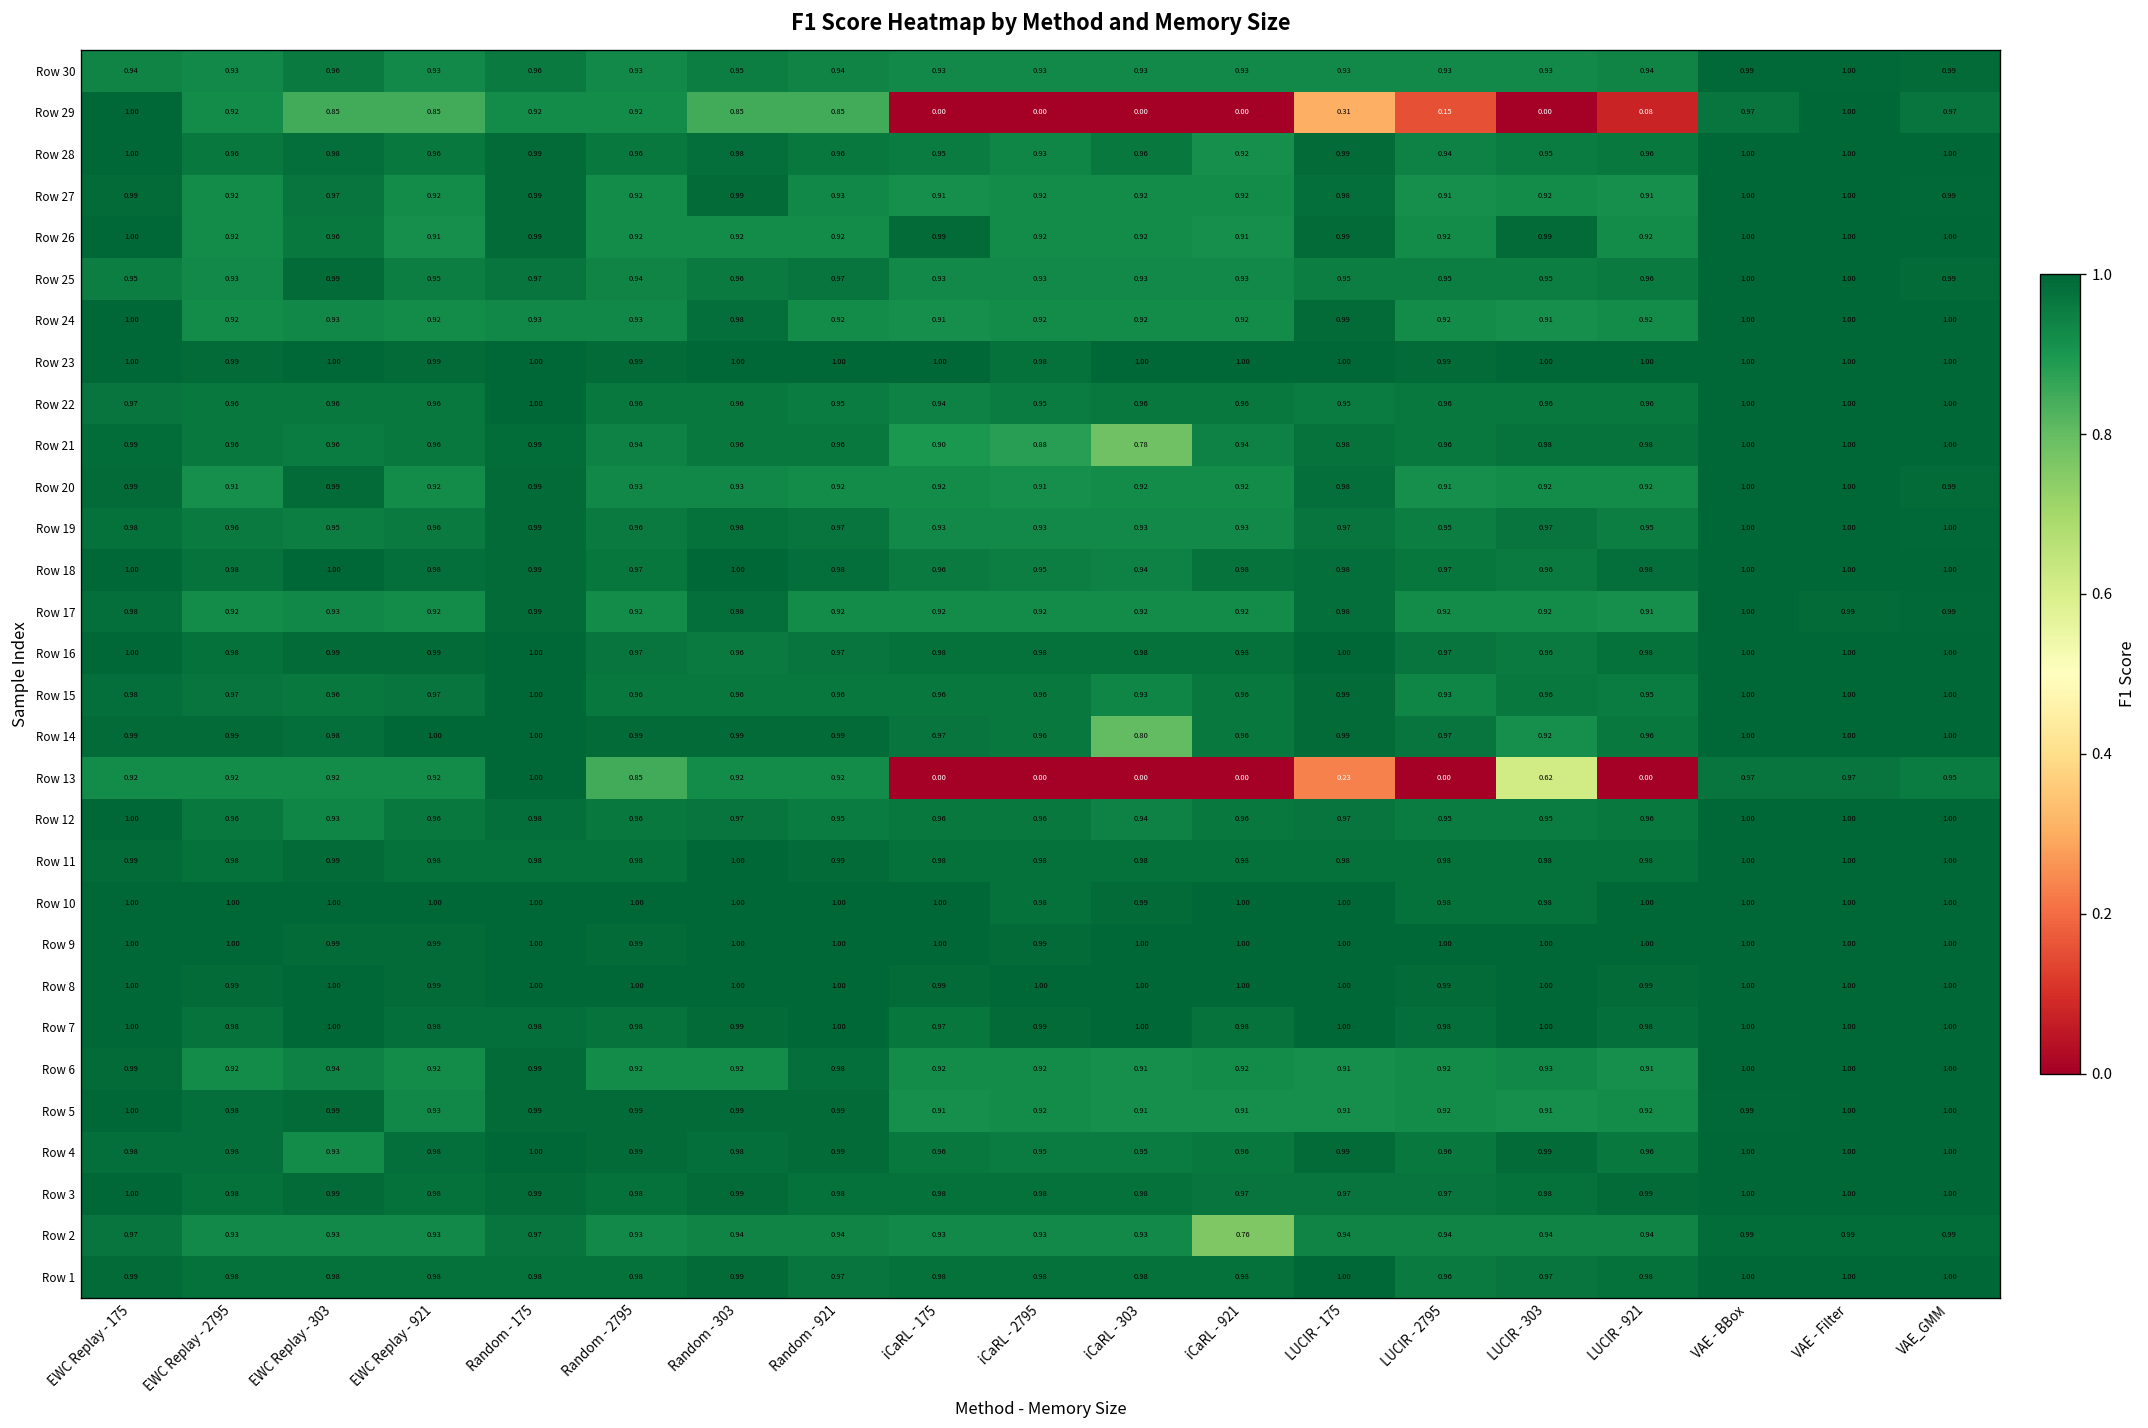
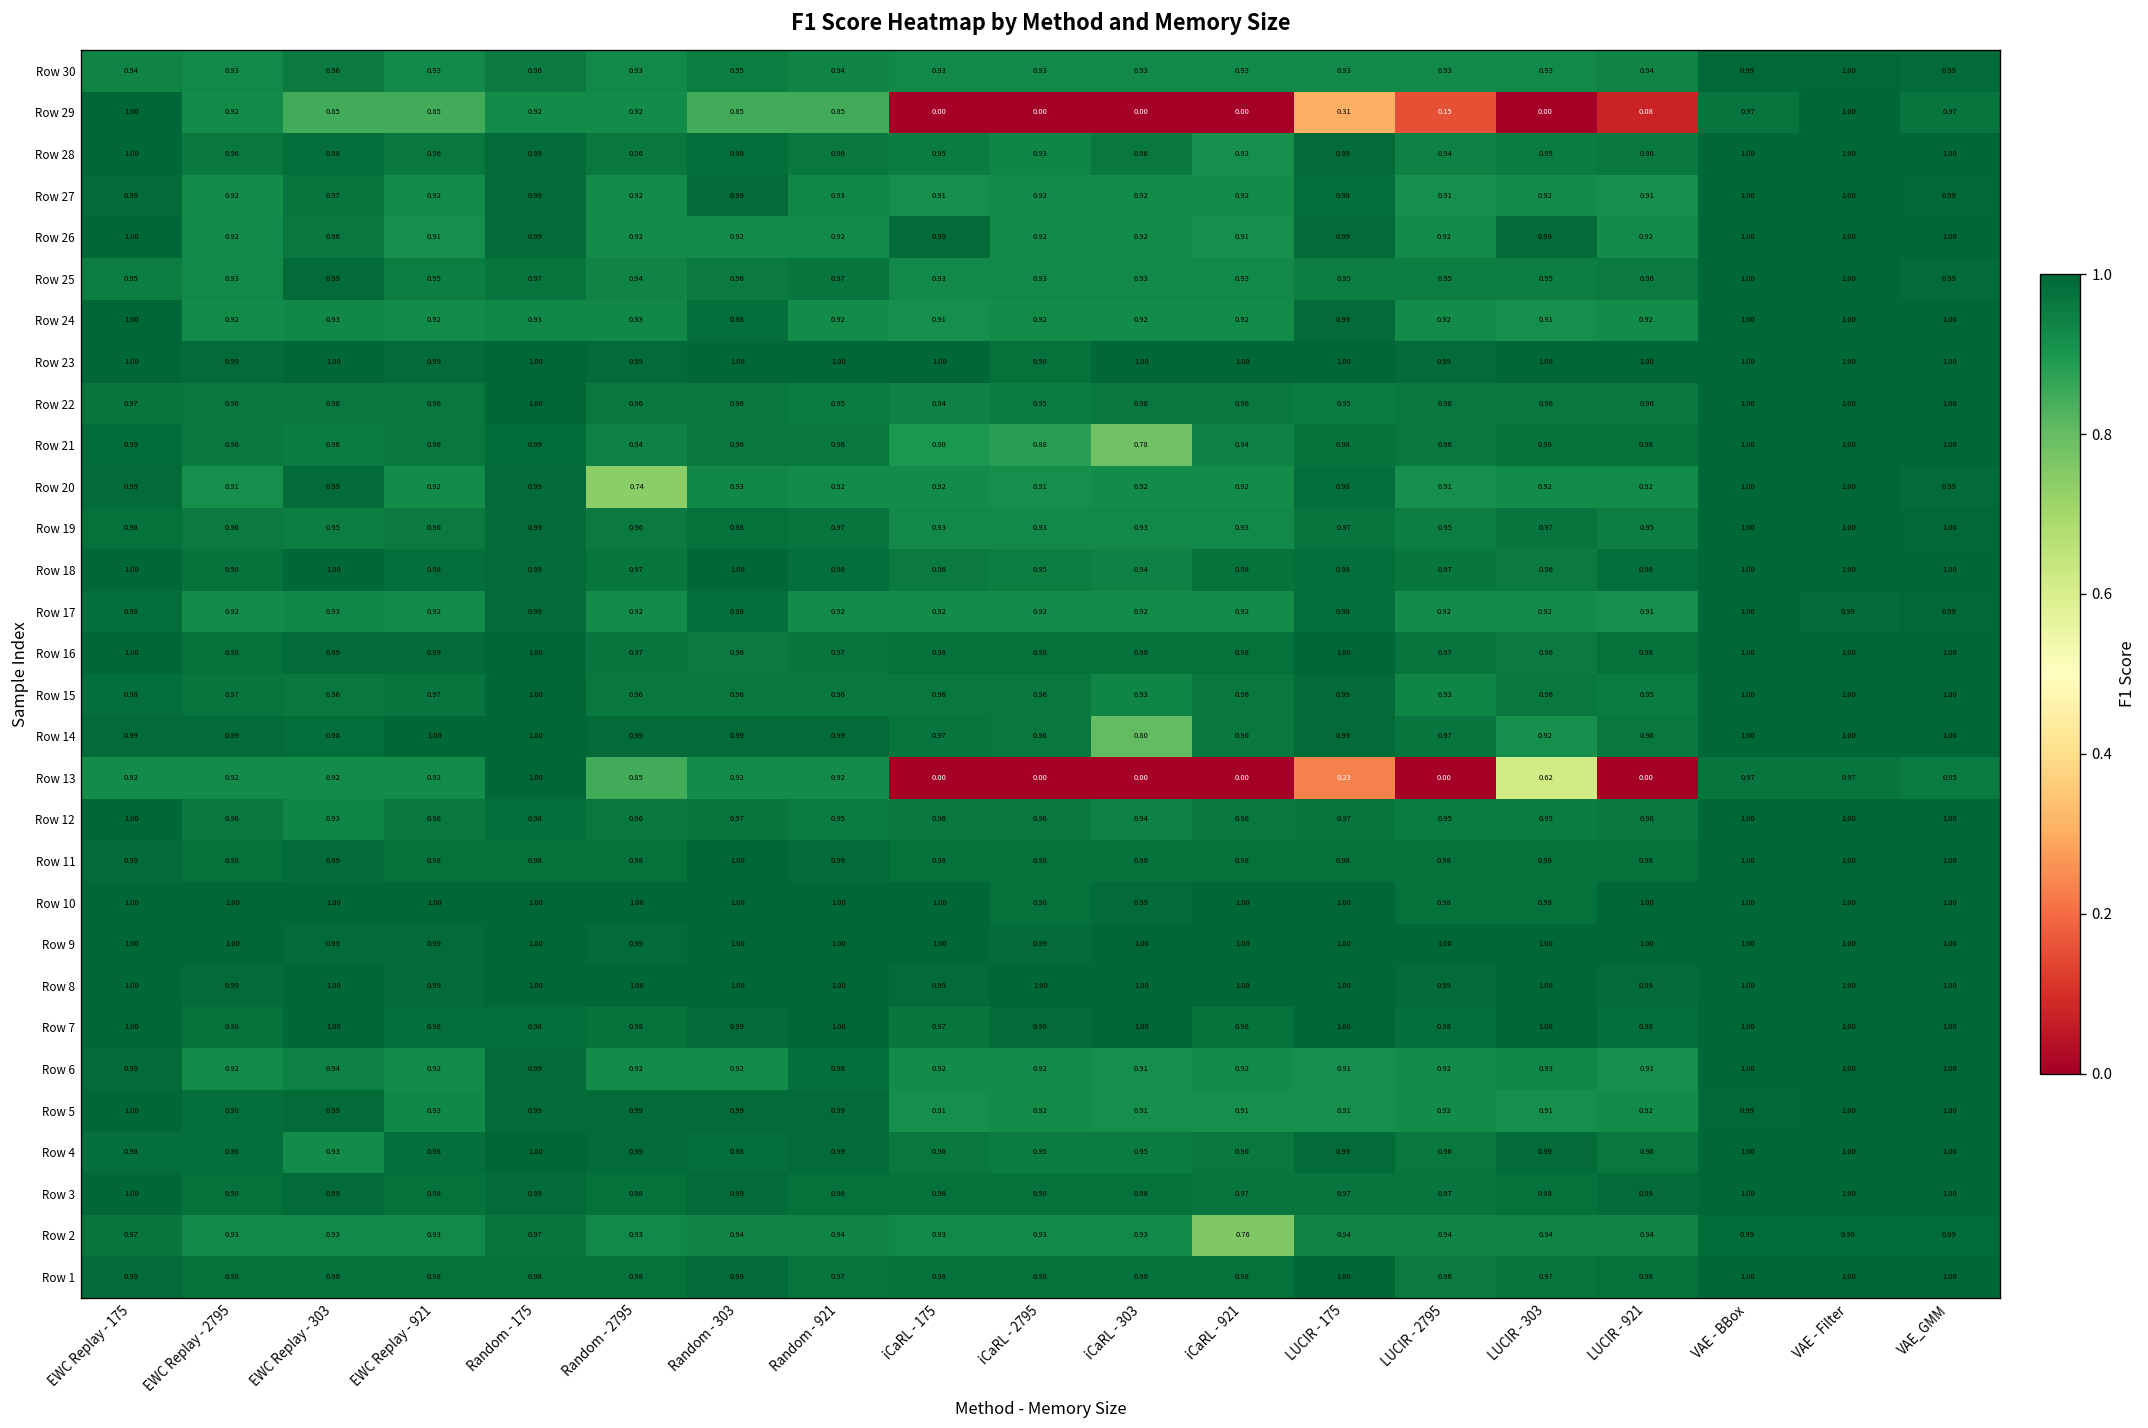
  {
    "Row 20": {
      "EWC Replay - 175": 0.99,
      "EWC Replay - 2795": 0.91,
      "EWC Replay - 303": 0.99,
      "EWC Replay - 921": 0.92,
      "Random - 175": 0.99,
-     "Random - 2795": 0.93,
+     "Random - 2795": 0.74,
      "Random - 303": 0.93,
      "Random - 921": 0.92,
      "iCaRL - 175": 0.92,
      "iCaRL - 2795": 0.91,
      "iCaRL - 303": 0.92,
      "iCaRL - 921": 0.92,
      "LUCIR - 175": 0.98,
      "LUCIR - 2795": 0.91,
      "LUCIR - 303": 0.92,
      "LUCIR - 921": 0.92,
      "VAE - BBox": 1.00,
      "VAE - Filter": 1.00,
      "VAE_GMM": 0.99
    }
  }
